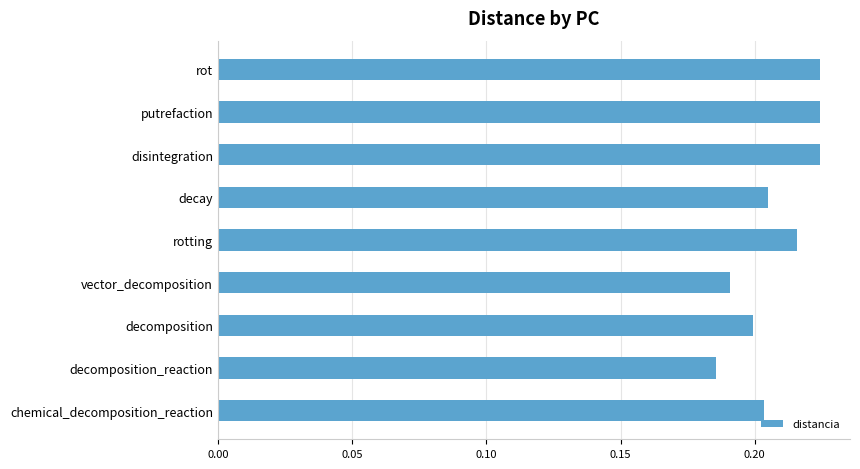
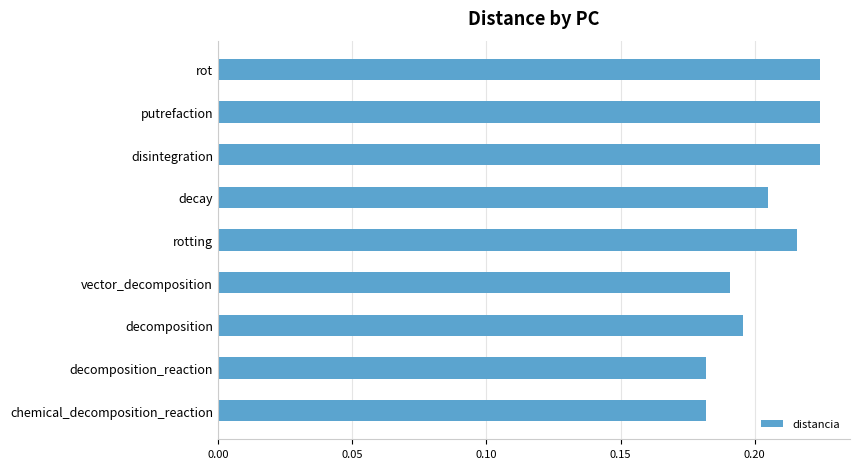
  {
    "rot": 0.224,
    "putrefaction": 0.224,
    "disintegration": 0.224,
    "decay": 0.205,
    "rotting": 0.216,
    "vector_decomposition": 0.191,
-   "decomposition": 0.199,
-   "decomposition_reaction": 0.186,
-   "chemical_decomposition_reaction": 0.203
+   "decomposition": 0.196,
+   "decomposition_reaction": 0.182,
+   "chemical_decomposition_reaction": 0.182
  }
